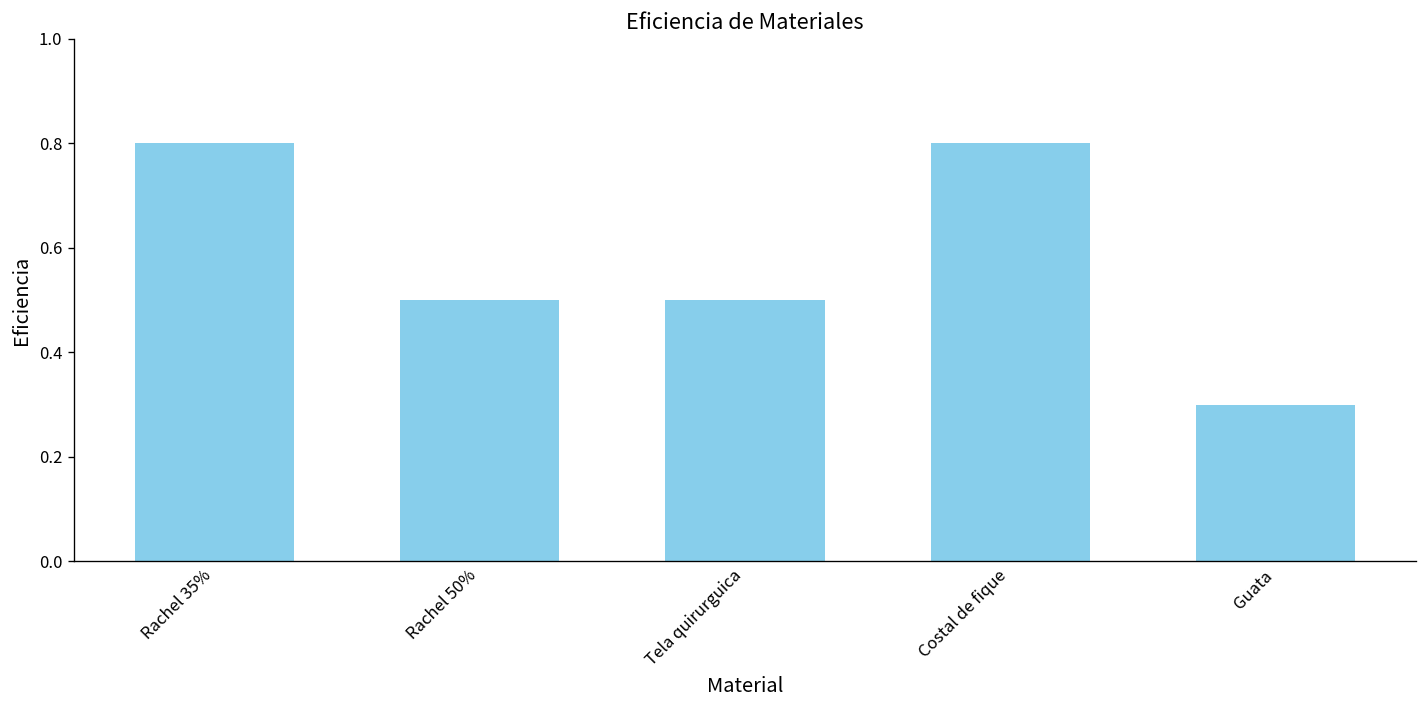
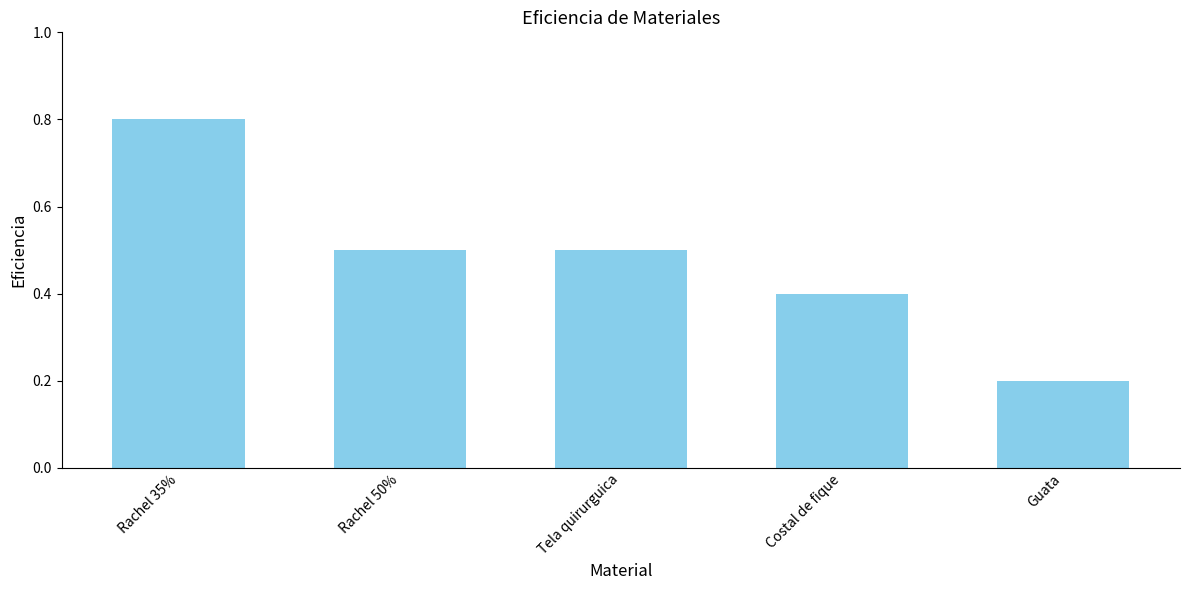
  {
    "Rachel 35%": 0.8,
    "Rachel 50%": 0.5,
    "Tela quirurguica": 0.5,
-   "Costal de fique": 0.8,
-   "Guata": 0.3
+   "Costal de fique": 0.4,
+   "Guata": 0.2
  }
